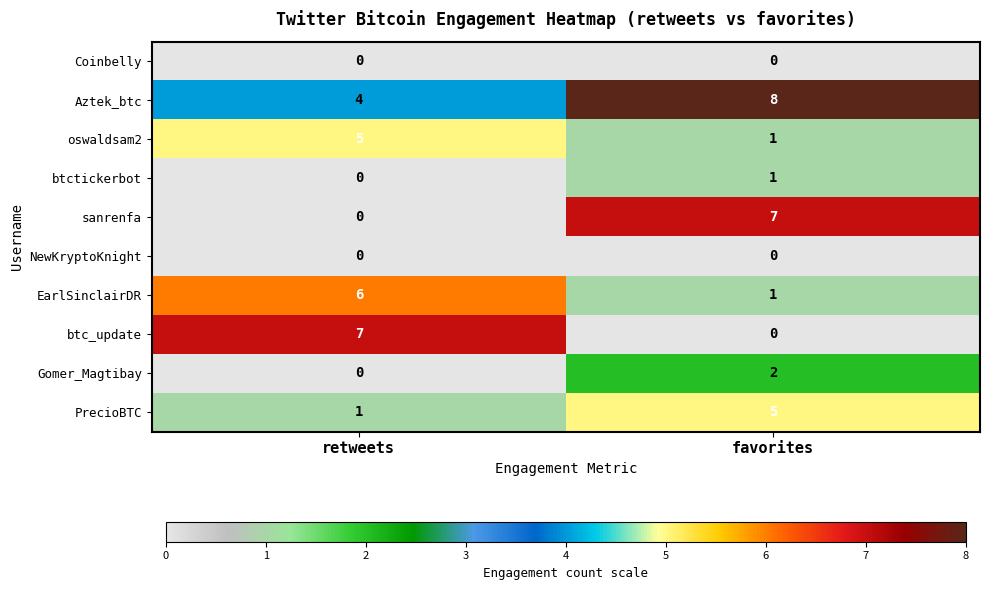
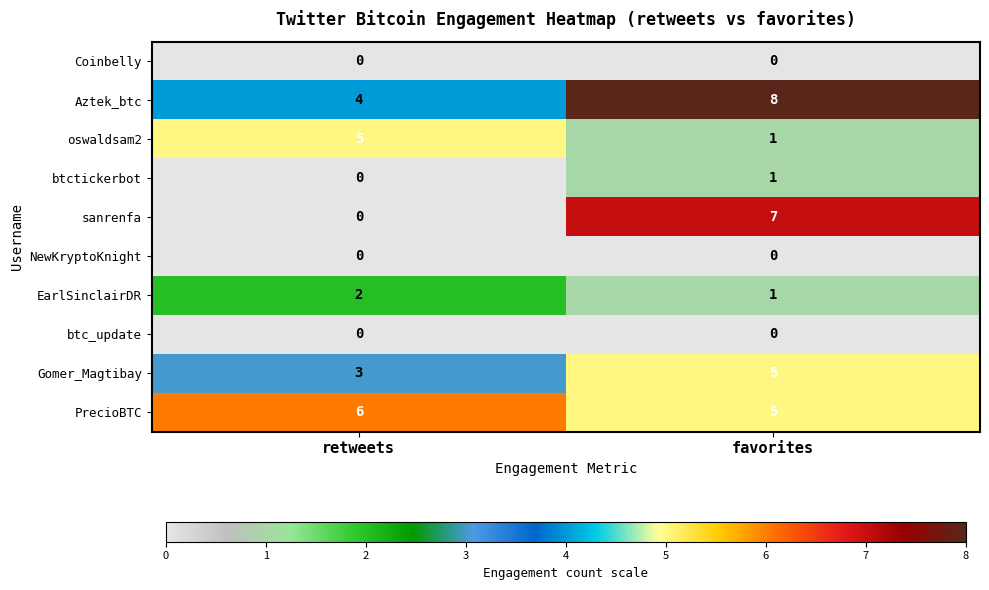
  {
    "Coinbelly": {
      "retweets": 0,
      "favorites": 0
    },
    "Aztek_btc": {
      "retweets": 4,
      "favorites": 8
    },
    "oswaldsam2": {
      "retweets": 5,
      "favorites": 1
    },
    "btctickerbot": {
      "retweets": 0,
      "favorites": 1
    },
    "sanrenfa": {
      "retweets": 0,
      "favorites": 7
    },
    "NewKryptoKnight": {
      "retweets": 0,
      "favorites": 0
    },
    "EarlSinclairDR": {
-     "retweets": 6,
+     "retweets": 2,
      "favorites": 1
    },
    "btc_update": {
-     "retweets": 7,
+     "retweets": 0,
      "favorites": 0
    },
    "Gomer_Magtibay": {
-     "retweets": 0,
-     "favorites": 2
+     "retweets": 3,
+     "favorites": 5
    },
    "PrecioBTC": {
-     "retweets": 1,
+     "retweets": 6,
      "favorites": 5
    }
  }
